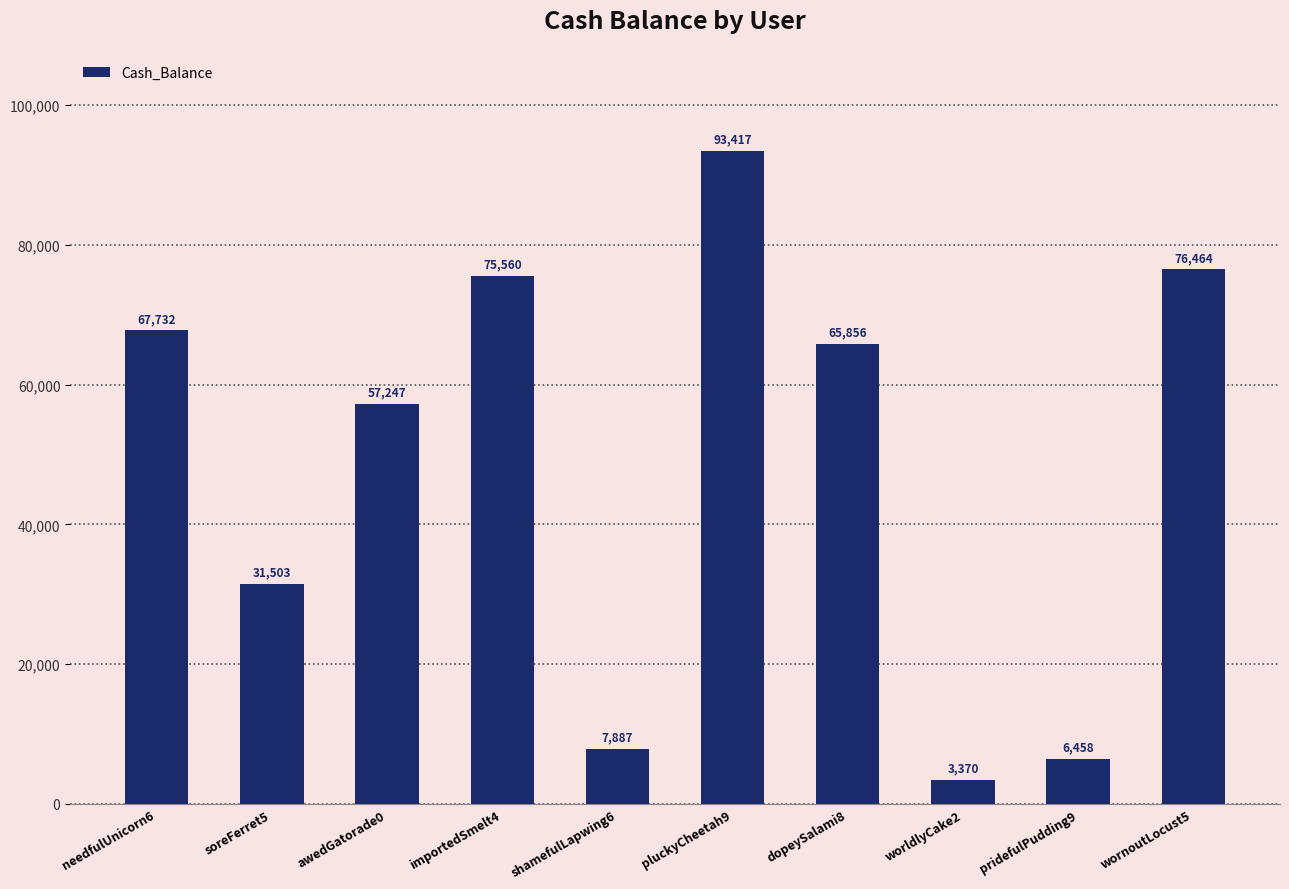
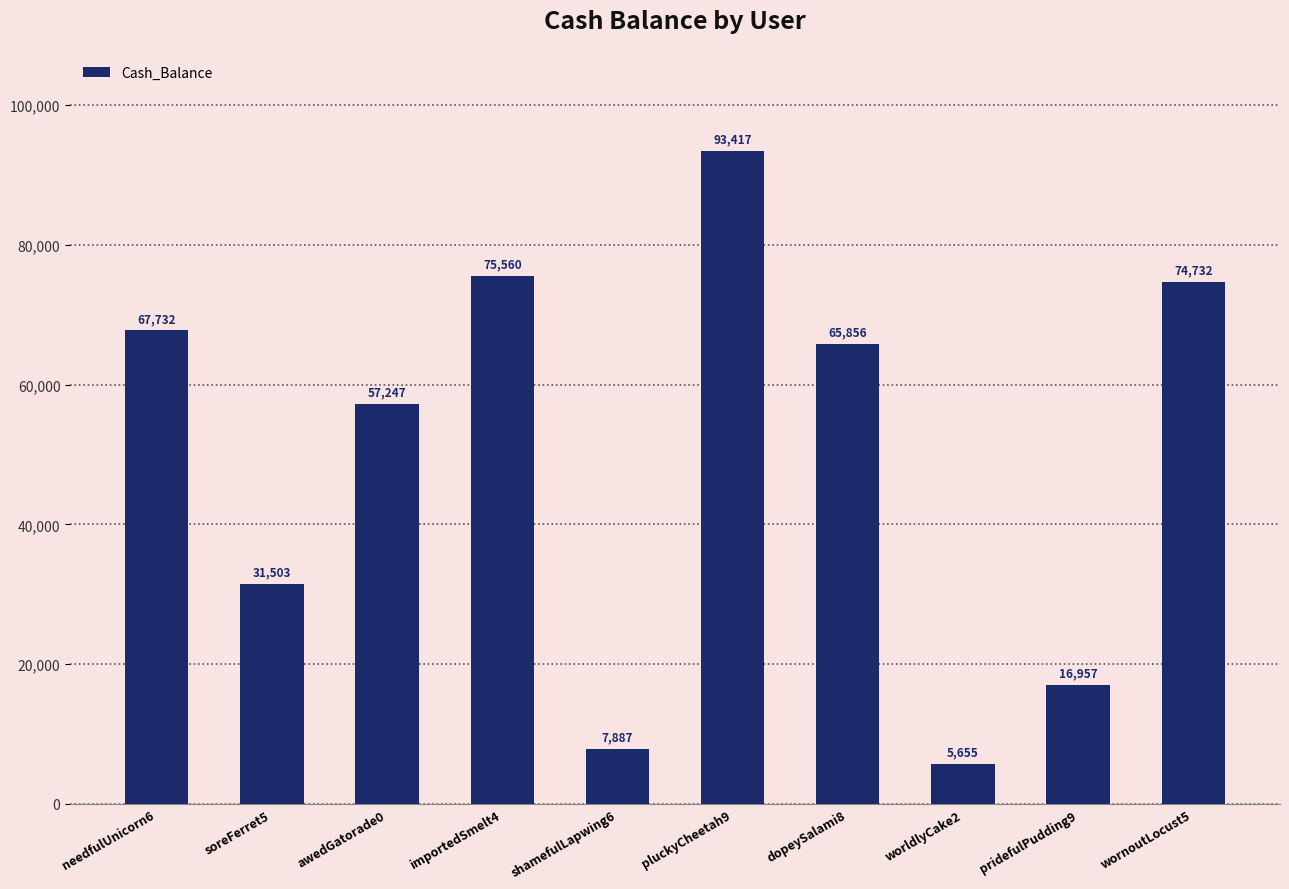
  {
    "needfulUnicorn6": "67,732",
    "soreFerret5": "31,503",
    "awedGatorade0": "57,247",
    "importedSmelt4": "75,560",
    "shamefulLapwing6": "7,887",
    "pluckyCheetah9": "93,417",
    "dopeySalami8": "65,856",
-   "worldlyCake2": "3,370",
-   "pridefulPudding9": "6,458",
-   "wornoutLocust5": "76,464"
+   "worldlyCake2": "5,655",
+   "pridefulPudding9": "16,957",
+   "wornoutLocust5": "74,732"
  }
